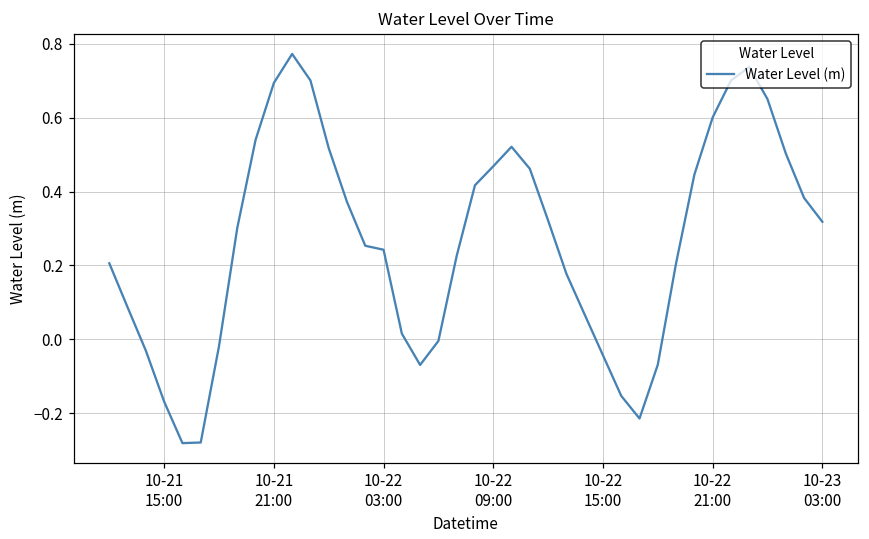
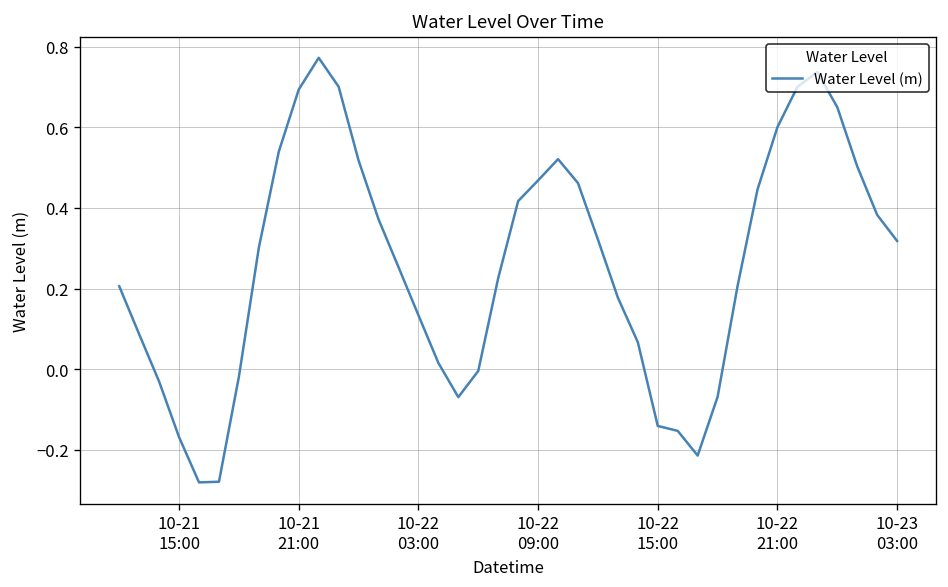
  {
    "10-21 15:00": -0.17,
    "10-21 21:00": 0.69,
-   "10-22 03:00": 0.24,
+   "10-22 03:00": 0.13,
    "10-22 09:00": 0.47,
-   "10-22 15:00": -0.04,
+   "10-22 15:00": -0.14,
    "10-22 21:00": 0.60,
    "10-23 03:00": 0.32
  }
